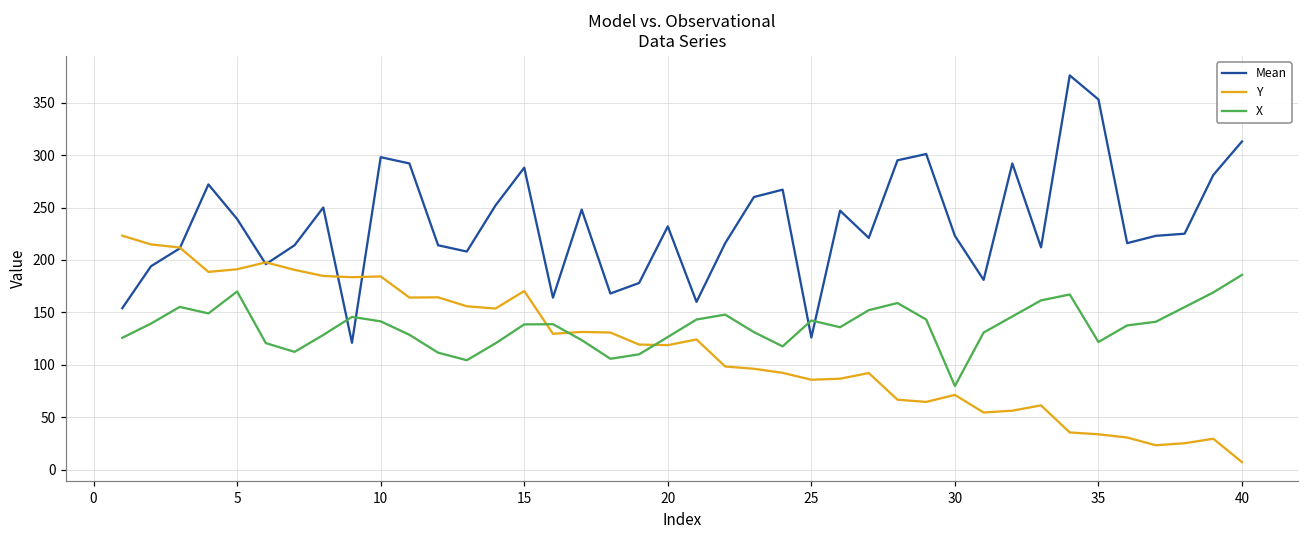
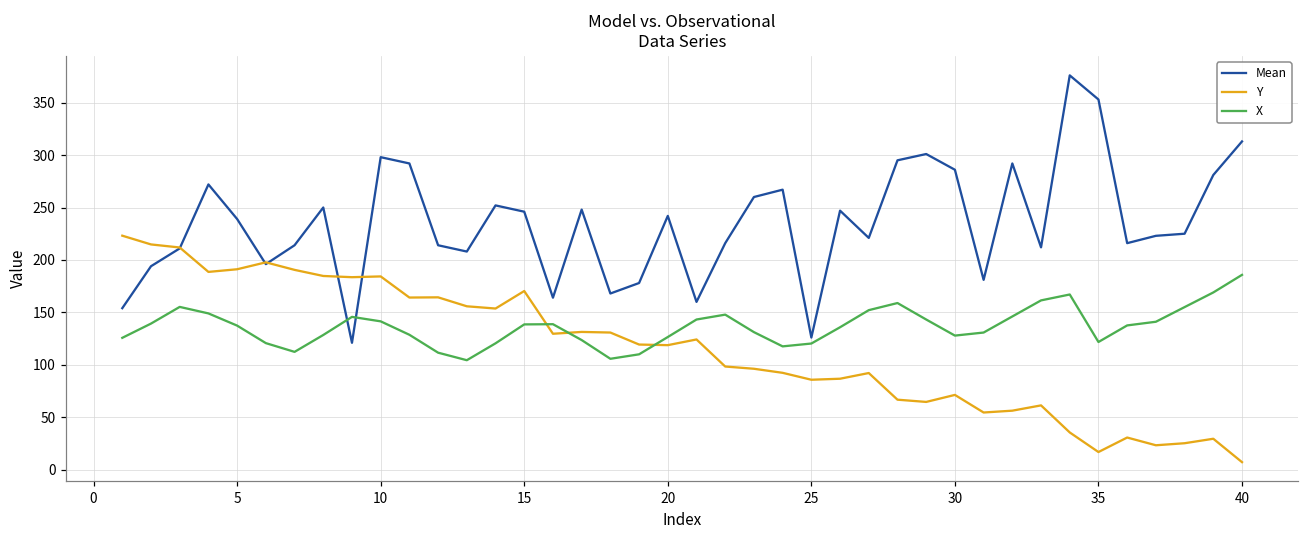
  {
    "Mean": {
      "5": 240,
      "10": 300,
-     "15": 290,
-     "20": 230,
+     "15": 250,
+     "20": 240,
      "25": 130,
-     "30": 220,
+     "30": 290,
      "35": 350,
      "40": 310
    },
    "Y": {
      "5": 190,
      "10": 180,
      "15": 170,
      "20": 120,
      "25": 90,
      "30": 70,
-     "35": 30,
+     "35": 20,
      "40": 10
    },
    "X": {
-     "5": 170,
+     "5": 140,
      "10": 140,
      "15": 140,
      "20": 130,
-     "25": 140,
-     "30": 80,
+     "25": 120,
+     "30": 130,
      "35": 120,
      "40": 190
    }
  }
